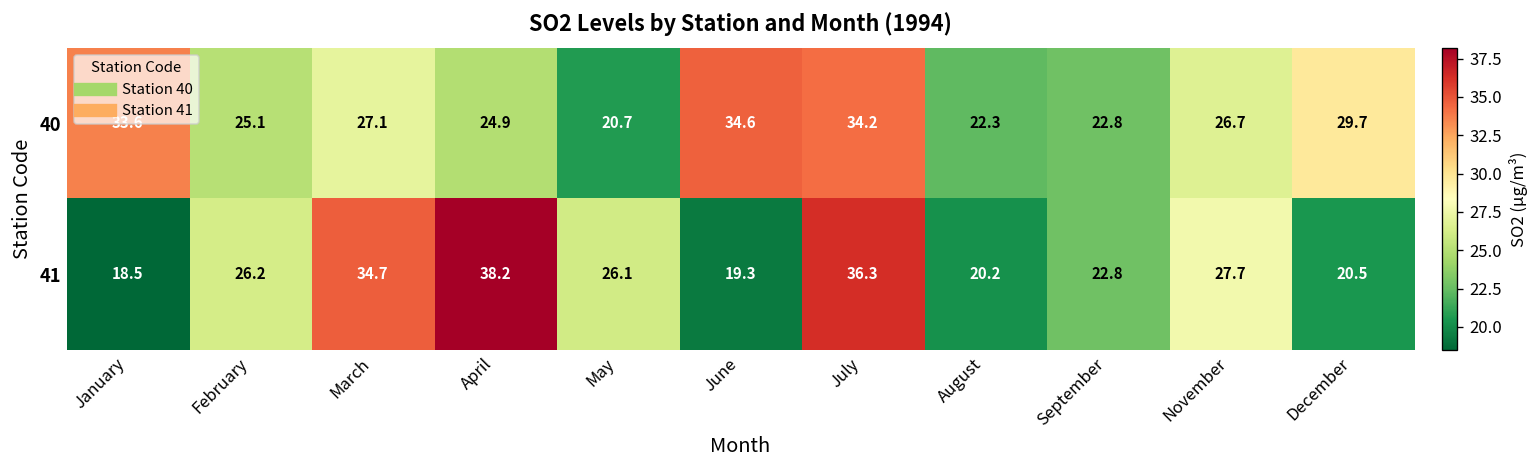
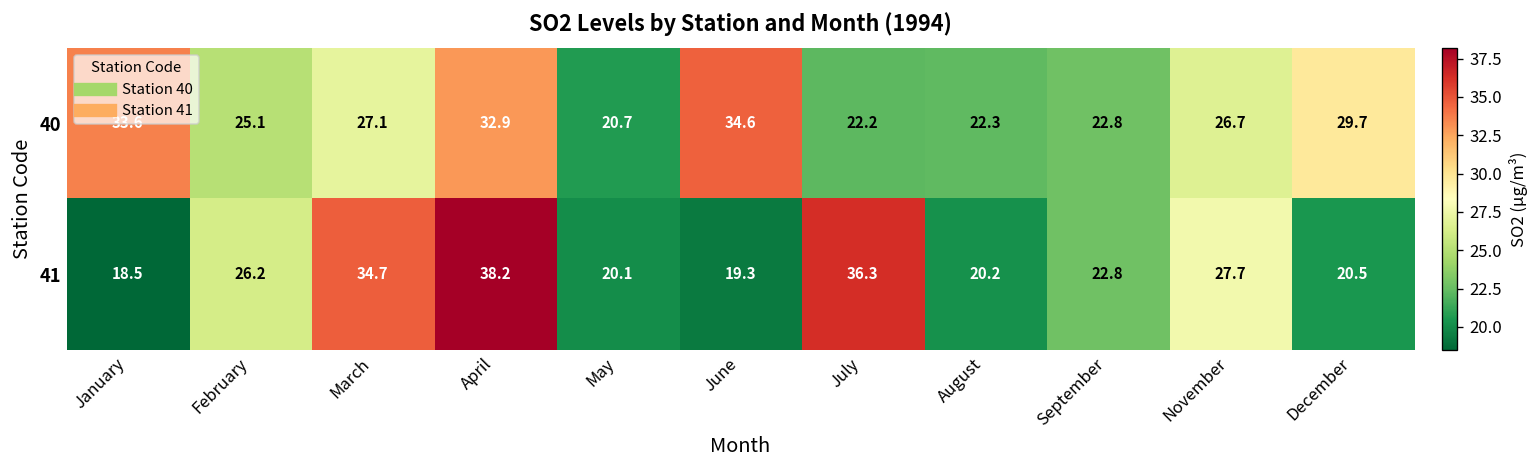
  {
    "40": {
      "February": 25.1,
      "March": 27.1,
-     "April": 24.9,
+     "April": 32.9,
      "May": 20.7,
      "June": 34.6,
-     "July": 34.2,
+     "July": 22.2,
      "August": 22.3,
      "September": 22.8,
      "November": 26.7,
      "December": 29.7
    },
    "41": {
      "January": 18.5,
      "February": 26.2,
      "March": 34.7,
      "April": 38.2,
-     "May": 26.1,
+     "May": 20.1,
      "June": 19.3,
      "July": 36.3,
      "August": 20.2,
      "September": 22.8,
      "November": 27.7,
      "December": 20.5
    }
  }
